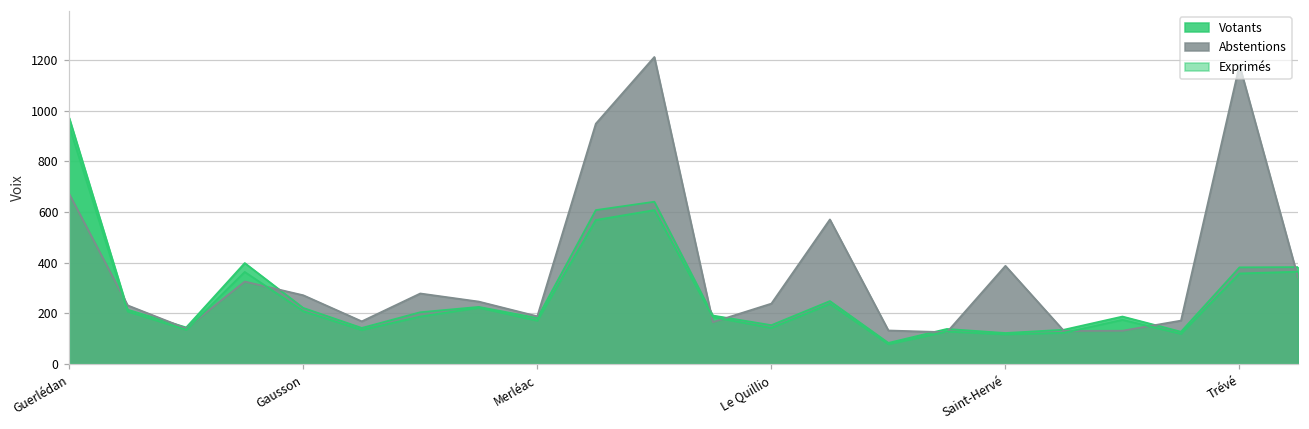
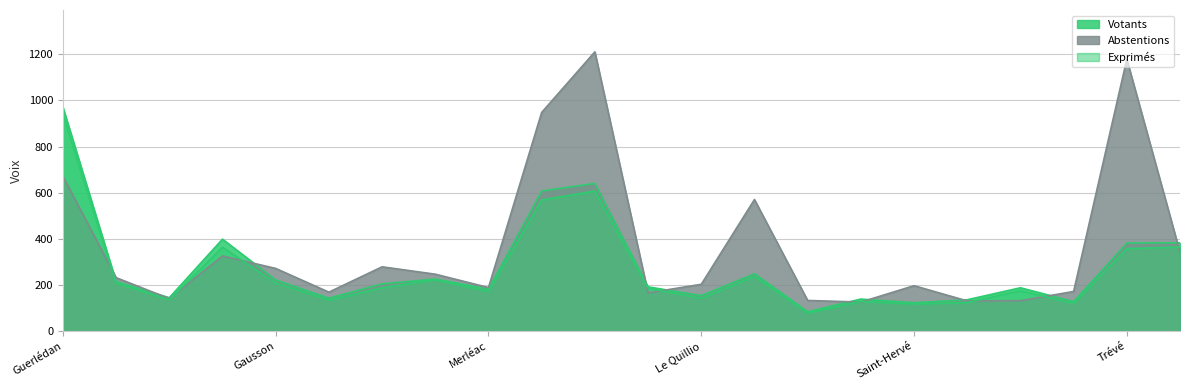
  {
    "Abstentions": {
      "Guerlédan": 670,
      "Gausson": 270,
-     "Le Quillio": 240,
-     "Saint-Hervé": 390
+     "Le Quillio": 200,
+     "Saint-Hervé": 200
    }
  }
